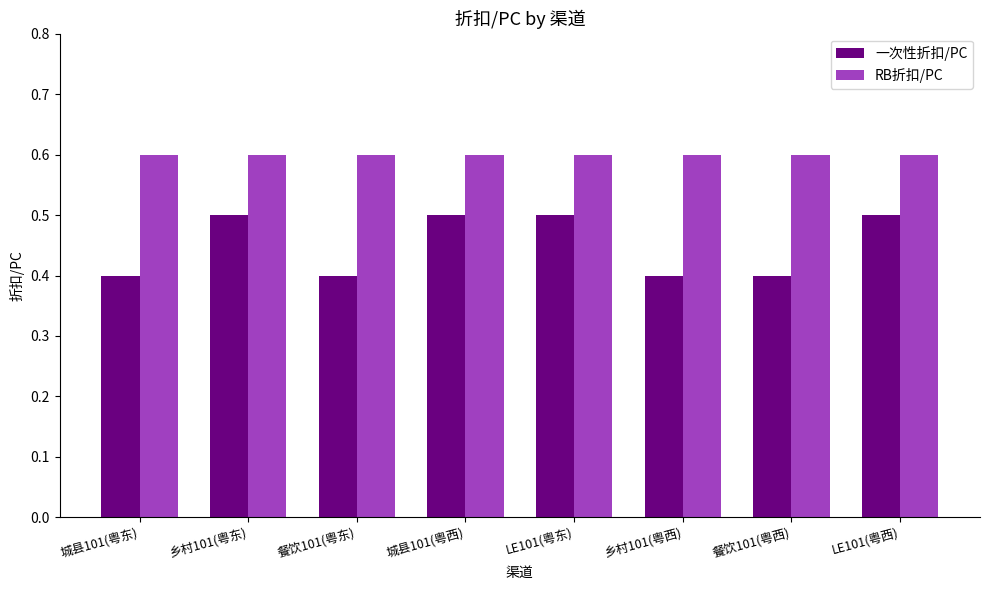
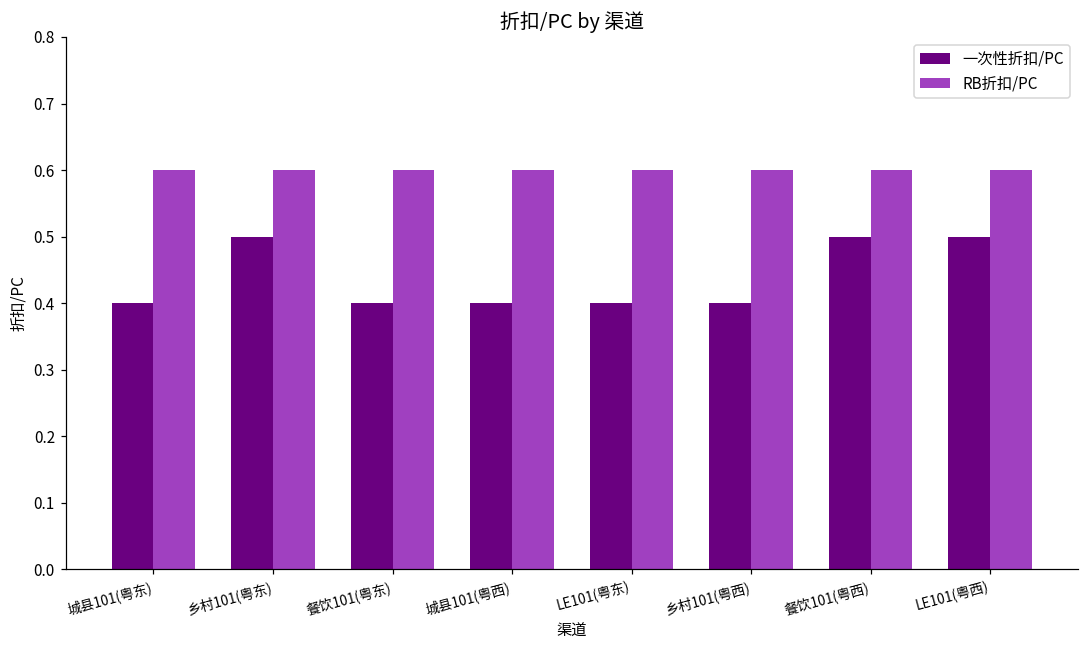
  {
    "一次性折扣/PC": {
      "城县101(粤东)": 0.4,
      "乡村101(粤东)": 0.5,
      "餐饮101(粤东)": 0.4,
-     "城县101(粤西)": 0.5,
-     "LE101(粤东)": 0.5,
+     "城县101(粤西)": 0.4,
+     "LE101(粤东)": 0.4,
      "乡村101(粤西)": 0.4,
-     "餐饮101(粤西)": 0.4,
+     "餐饮101(粤西)": 0.5,
      "LE101(粤西)": 0.5
    },
    "RB折扣/PC": {
      "城县101(粤东)": 0.6,
      "乡村101(粤东)": 0.6,
      "餐饮101(粤东)": 0.6,
      "城县101(粤西)": 0.6,
      "LE101(粤东)": 0.6,
      "乡村101(粤西)": 0.6,
      "餐饮101(粤西)": 0.6,
      "LE101(粤西)": 0.6
    }
  }
